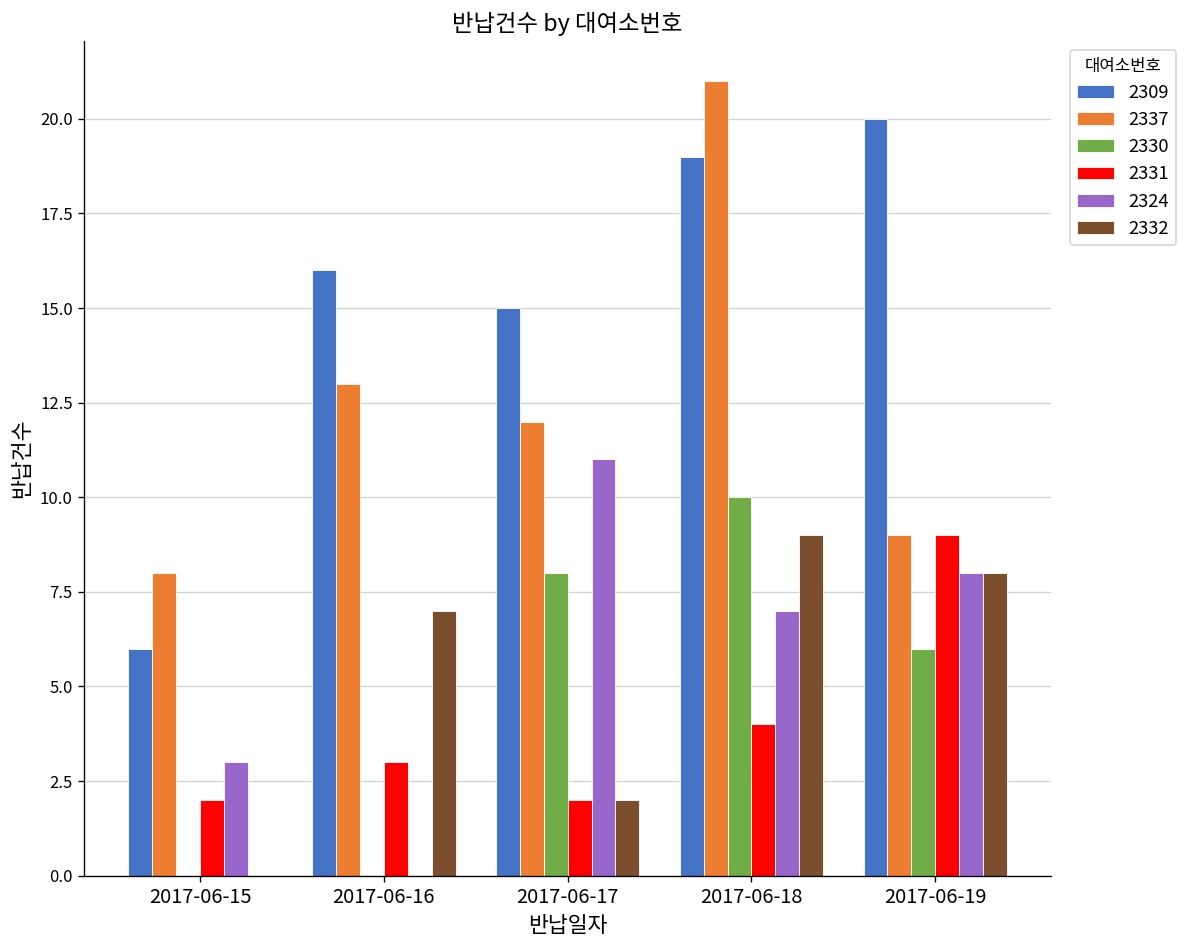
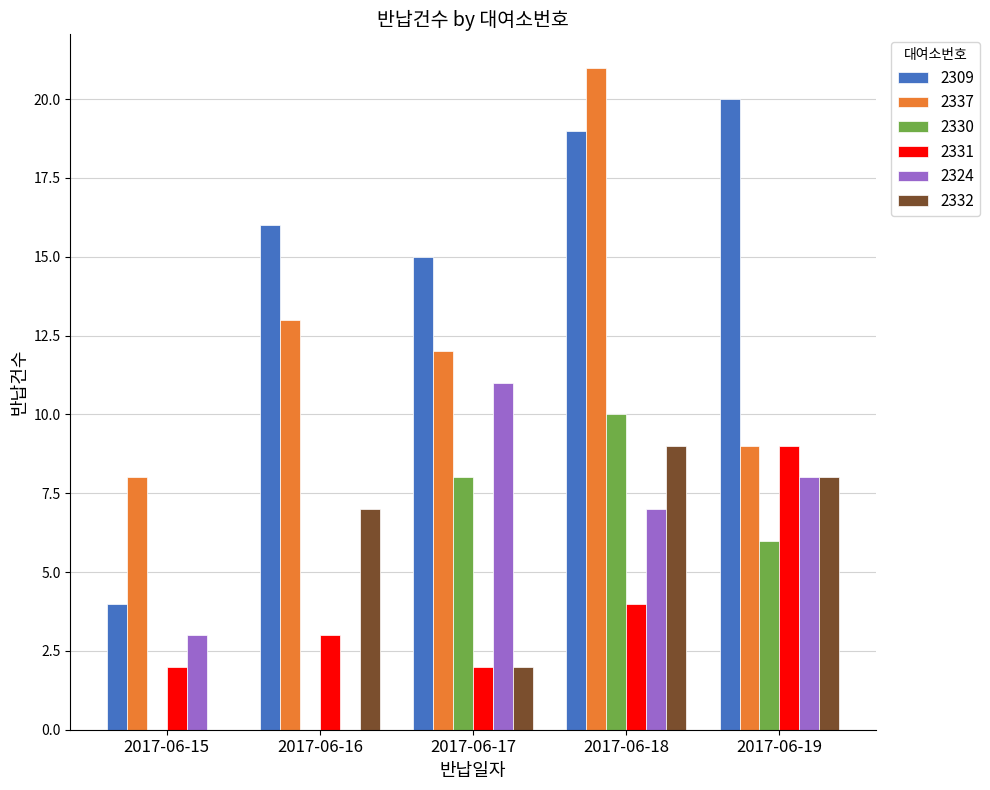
  {
    "2309": {
-     "2017-06-15": 6,
+     "2017-06-15": 4,
      "2017-06-16": 16,
      "2017-06-17": 15,
      "2017-06-18": 19,
      "2017-06-19": 20
    },
    "2337": {
      "2017-06-15": 8,
      "2017-06-16": 13,
      "2017-06-17": 12,
      "2017-06-18": 21,
      "2017-06-19": 9
    },
    "2330": {
      "2017-06-15": 0,
      "2017-06-16": 0,
      "2017-06-17": 8,
      "2017-06-18": 10,
      "2017-06-19": 6
    },
    "2331": {
      "2017-06-15": 2,
      "2017-06-16": 3,
      "2017-06-17": 2,
      "2017-06-18": 4,
      "2017-06-19": 9
    },
    "2324": {
      "2017-06-15": 3,
      "2017-06-16": 0,
      "2017-06-17": 11,
      "2017-06-18": 7,
      "2017-06-19": 8
    },
    "2332": {
      "2017-06-15": 0,
      "2017-06-16": 7,
      "2017-06-17": 2,
      "2017-06-18": 9,
      "2017-06-19": 8
    }
  }
